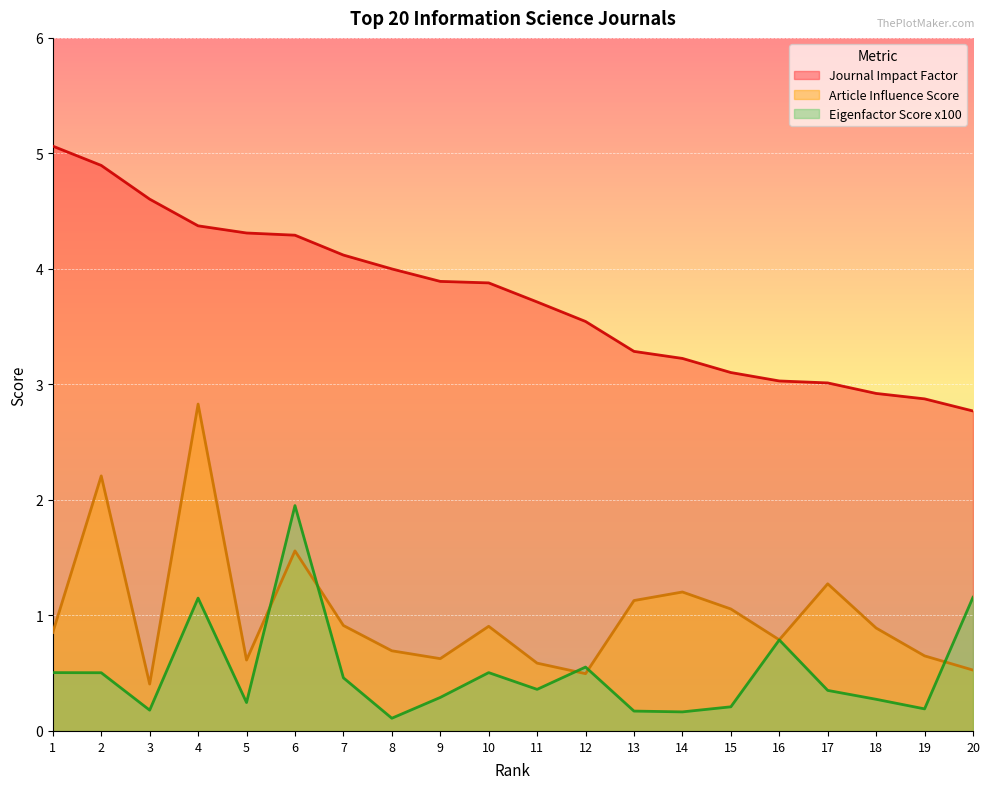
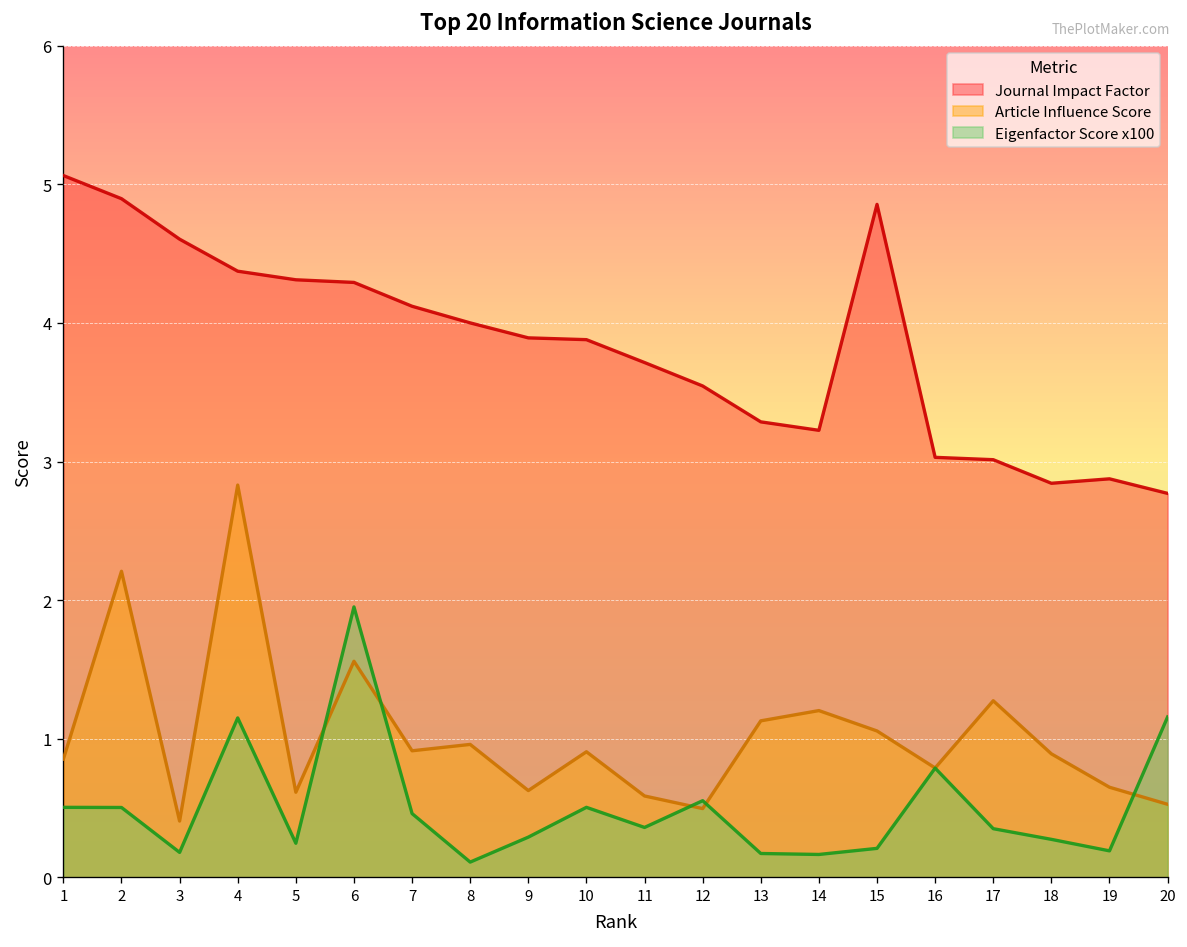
  {
    "Journal Impact Factor": {
      "1": 5.06,
      "2": 4.90,
      "3": 4.60,
      "4": 4.37,
      "5": 4.31,
      "6": 4.29,
      "7": 4.12,
      "8": 4.00,
      "9": 3.89,
      "10": 3.88,
      "11": 3.71,
      "12": 3.55,
      "13": 3.29,
      "14": 3.23,
-     "15": 3.10,
+     "15": 4.86,
      "16": 3.03,
      "17": 3.01,
-     "18": 2.92,
+     "18": 2.84,
      "19": 2.88,
      "20": 2.77
    },
    "Article Influence Score": {
      "1": 0.85,
      "2": 2.21,
      "3": 0.41,
      "4": 2.83,
      "5": 0.61,
      "6": 1.56,
      "7": 0.91,
-     "8": 0.69,
+     "8": 0.96,
      "9": 0.63,
      "10": 0.91,
      "11": 0.59,
      "12": 0.50,
      "13": 1.13,
      "14": 1.20,
      "15": 1.06,
      "17": 1.27,
      "18": 0.89,
      "19": 0.65,
      "20": 0.53
    },
    "Eigenfactor Score x100": {
      "1": 0.51,
      "2": 0.50,
      "3": 0.18,
      "4": 1.15,
      "5": 0.25,
      "6": 1.95,
      "7": 0.46,
      "8": 0.11,
      "9": 0.29,
      "10": 0.51,
      "11": 0.36,
      "12": 0.55,
      "13": 0.17,
      "14": 0.17,
      "15": 0.21,
      "17": 0.35,
      "18": 0.27,
      "19": 0.19,
      "20": 1.16
    }
  }
